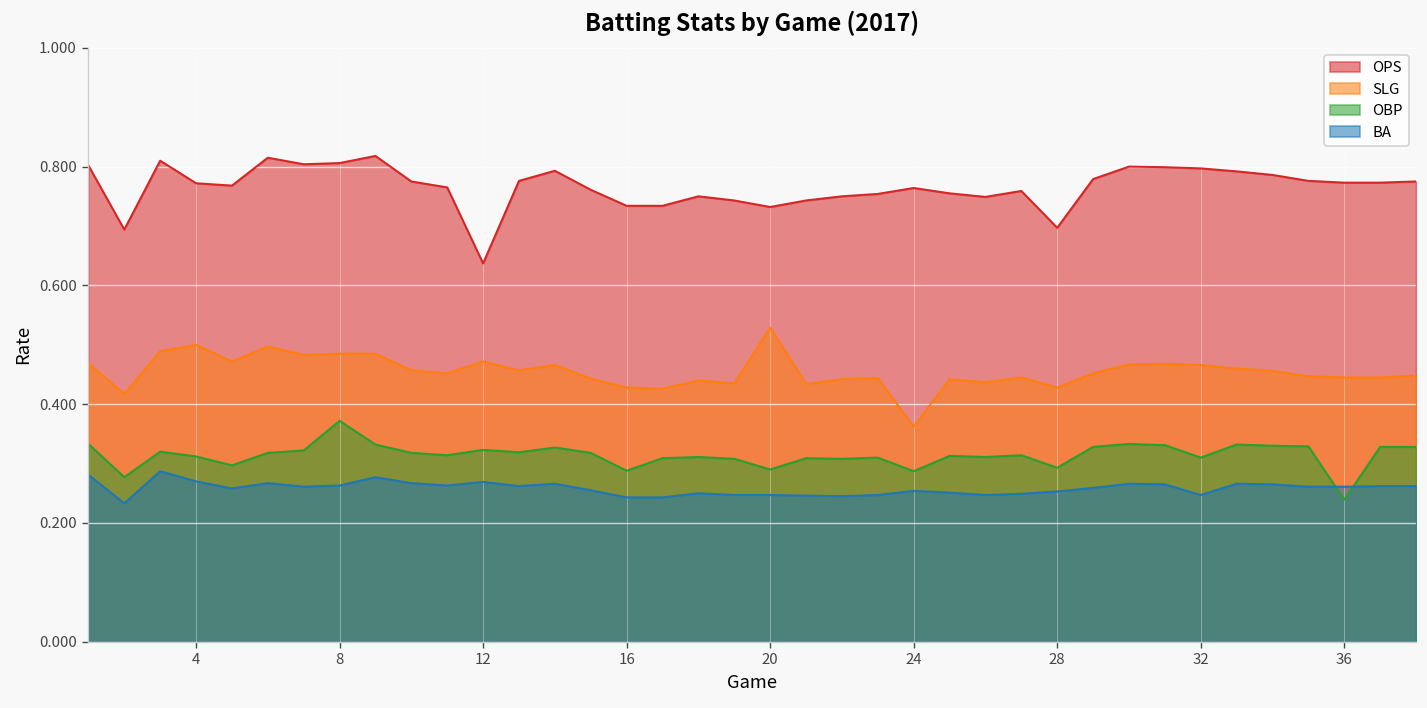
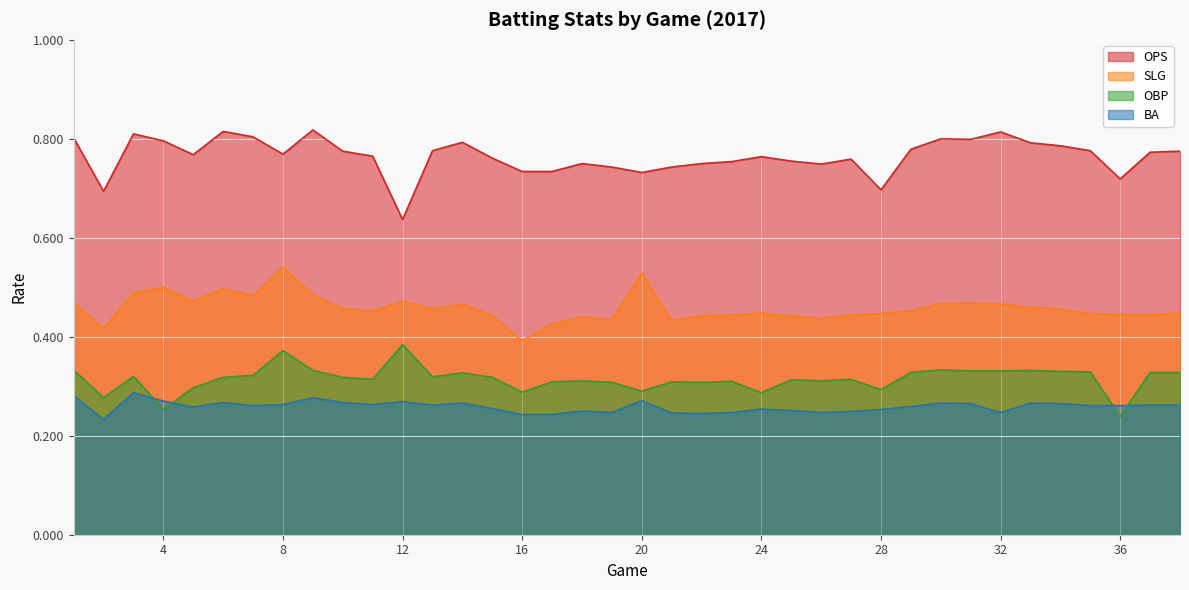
  {
    "OPS": {
-     "4": 0.77,
-     "8": 0.81,
+     "4": 0.80,
+     "8": 0.77,
      "12": 0.64,
      "16": 0.73,
      "20": 0.73,
      "24": 0.76,
      "28": 0.70,
-     "32": 0.80,
-     "36": 0.77
+     "32": 0.81,
+     "36": 0.72
    },
    "SLG": {
      "4": 0.50,
-     "8": 0.49,
+     "8": 0.54,
      "12": 0.47,
-     "16": 0.43,
+     "16": 0.39,
      "20": 0.53,
-     "24": 0.36,
-     "28": 0.43,
+     "24": 0.45,
+     "28": 0.45,
      "32": 0.47,
      "36": 0.45
    },
    "OBP": {
-     "4": 0.31,
+     "4": 0.25,
      "8": 0.37,
-     "12": 0.32,
+     "12": 0.38,
      "16": 0.29,
      "20": 0.29,
      "24": 0.29,
      "28": 0.29,
-     "32": 0.31,
+     "32": 0.33,
      "36": 0.24
    },
    "BA": {
      "4": 0.27,
      "8": 0.26,
      "12": 0.27,
      "16": 0.24,
-     "20": 0.25,
+     "20": 0.27,
      "24": 0.25,
      "28": 0.25,
      "32": 0.25,
      "36": 0.26
    }
  }
